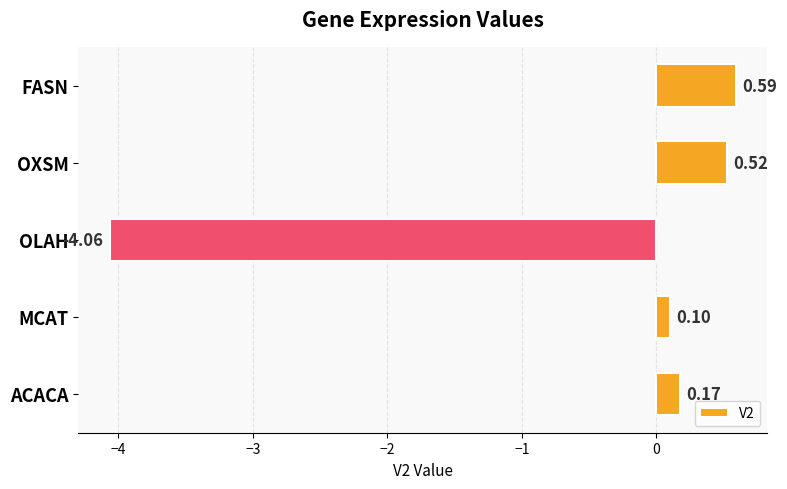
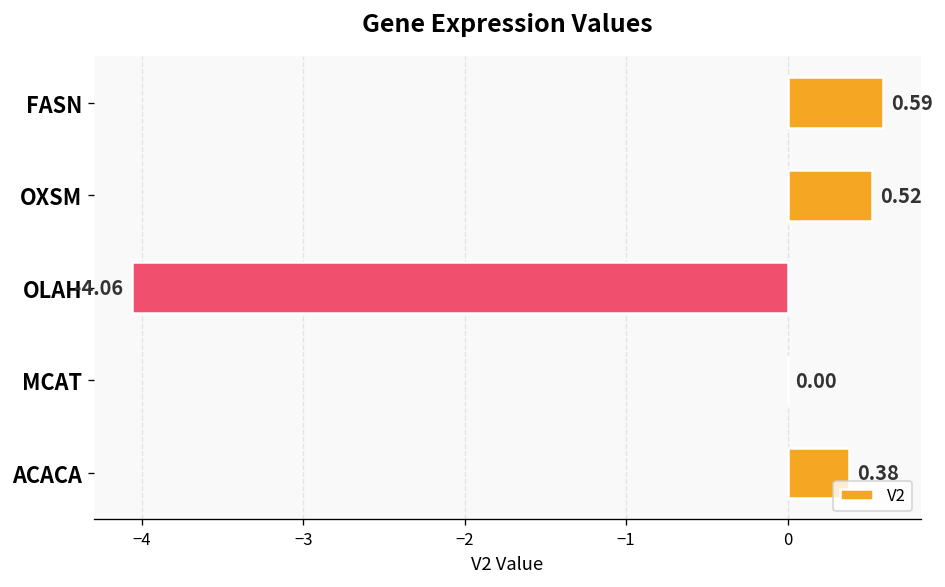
  {
    "FASN": 0.59,
    "OXSM": 0.52,
    "OLAH": -4.06,
-   "MCAT": 0.10,
-   "ACACA": 0.17
+   "MCAT": 0.00,
+   "ACACA": 0.38
  }
